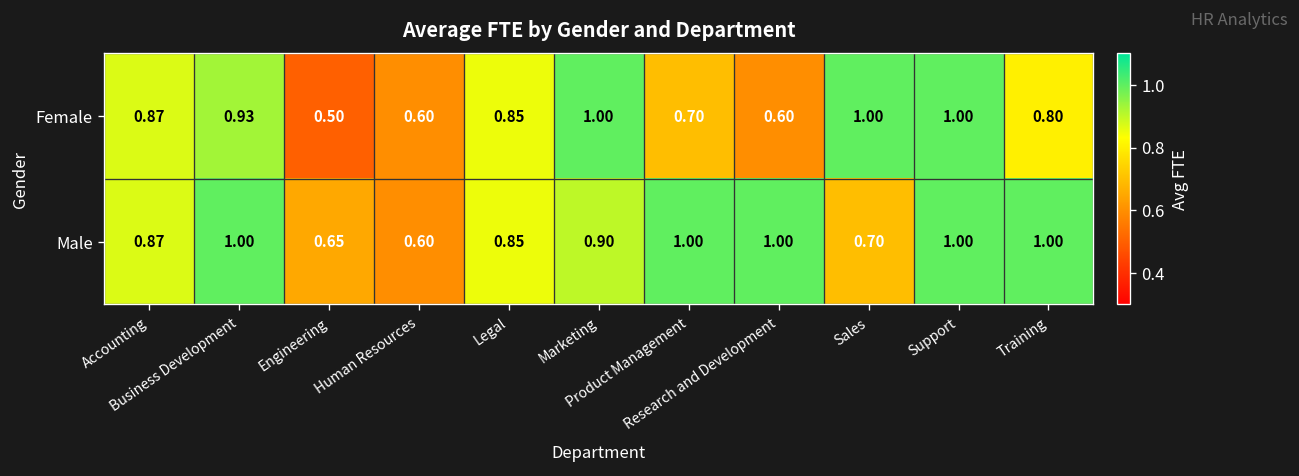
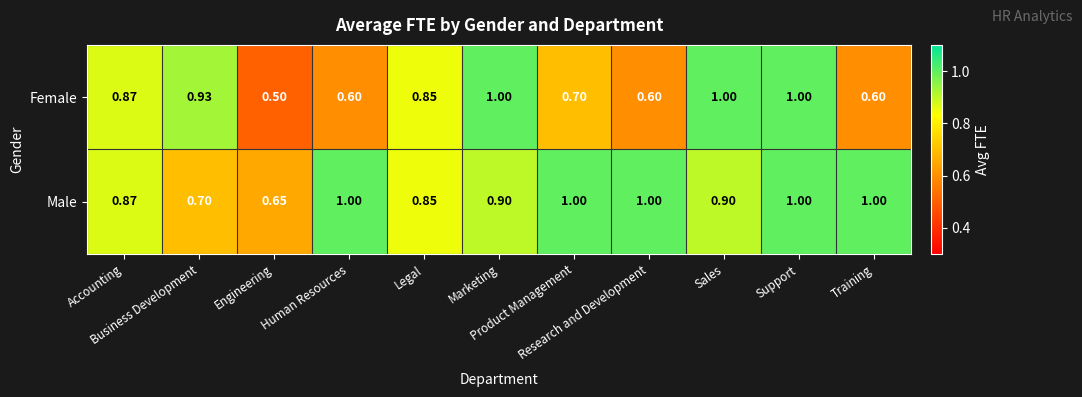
  {
    "Female": {
      "Accounting": 0.87,
      "Business Development": 0.93,
      "Engineering": 0.50,
      "Human Resources": 0.60,
      "Legal": 0.85,
      "Marketing": 1.00,
      "Product Management": 0.70,
      "Research and Development": 0.60,
      "Sales": 1.00,
      "Support": 1.00,
-     "Training": 0.80
+     "Training": 0.60
    },
    "Male": {
      "Accounting": 0.87,
-     "Business Development": 1.00,
+     "Business Development": 0.70,
      "Engineering": 0.65,
-     "Human Resources": 0.60,
+     "Human Resources": 1.00,
      "Legal": 0.85,
      "Marketing": 0.90,
      "Product Management": 1.00,
      "Research and Development": 1.00,
-     "Sales": 0.70,
+     "Sales": 0.90,
      "Support": 1.00,
      "Training": 1.00
    }
  }
